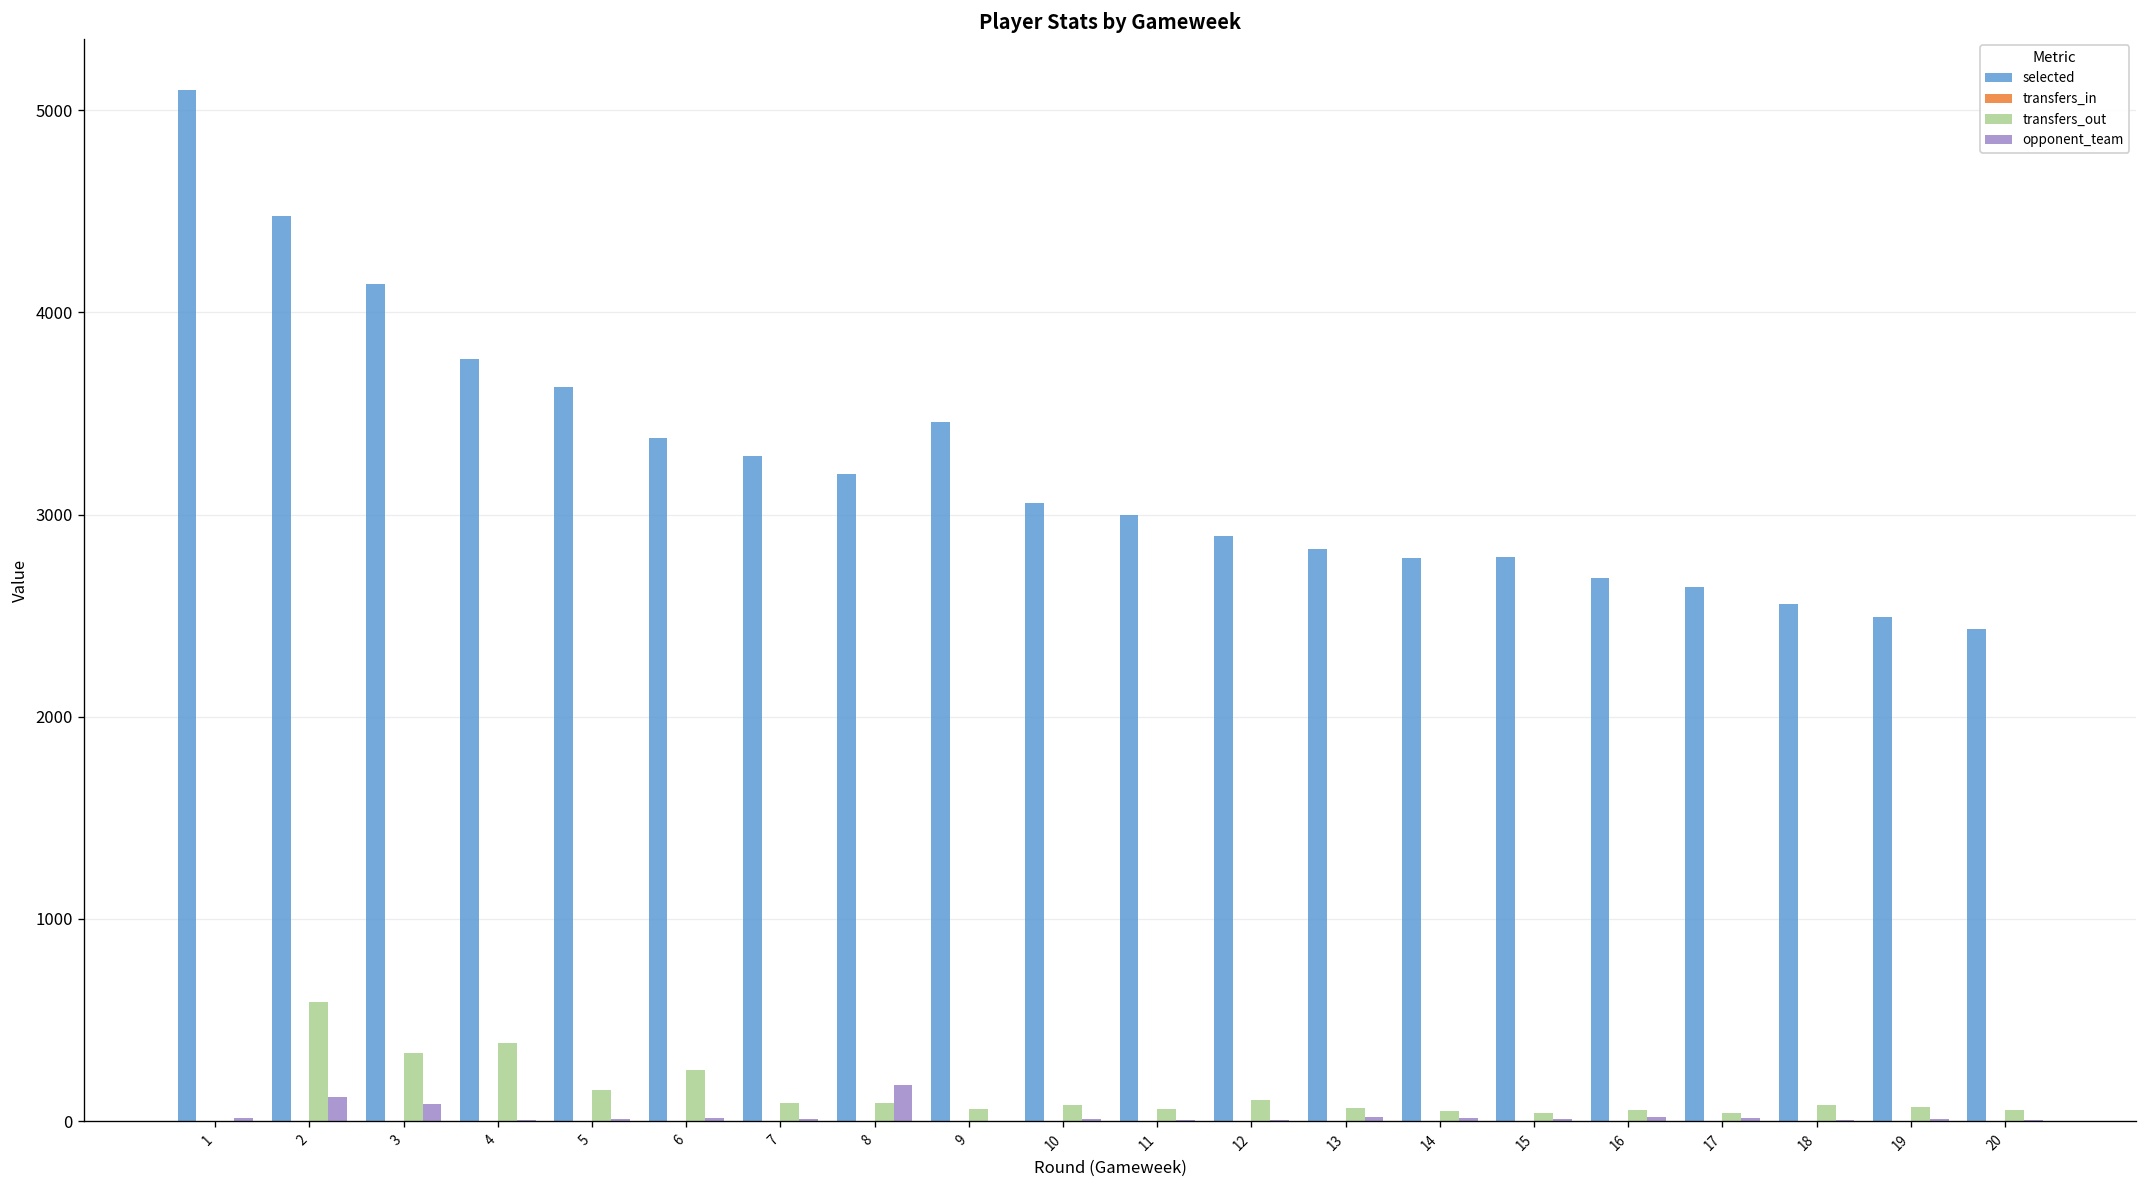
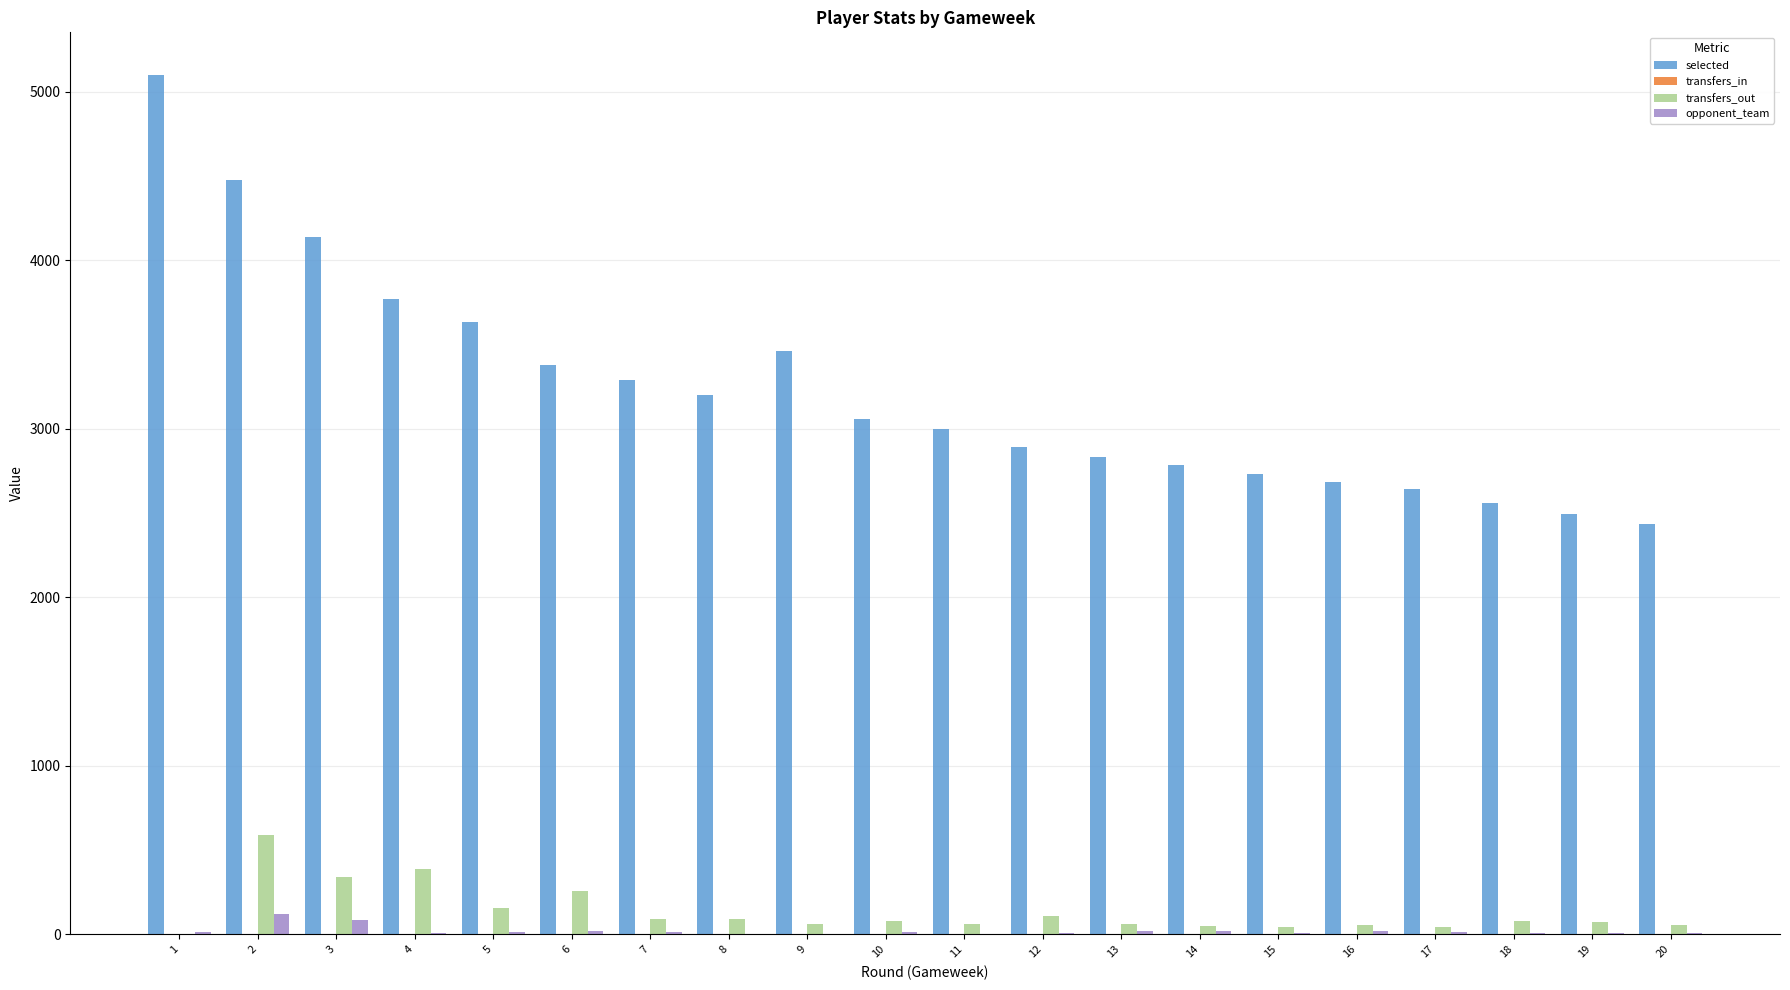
  {
    "selected": {
      "1": 5100,
      "2": 4480,
      "3": 4140,
      "4": 3770,
      "5": 3630,
      "6": 3380,
      "7": 3290,
      "8": 3200,
      "9": 3460,
      "10": 3060,
      "11": 3000,
      "12": 2890,
      "13": 2830,
      "14": 2780,
-     "15": 2790,
+     "15": 2730,
      "16": 2690,
      "17": 2640,
      "18": 2560,
      "19": 2490,
      "20": 2440
    },
    "transfers_in": {
      "1": 0,
      "2": 0,
      "3": 0,
      "4": 0,
      "5": 0,
      "6": 0,
      "7": 0,
      "8": 0,
      "9": 0,
      "10": 0,
      "11": 0,
      "12": 0,
      "13": 0,
      "14": 0,
      "15": 0,
      "16": 0,
      "17": 0,
      "18": 0,
      "19": 0,
      "20": 0
    },
    "transfers_out": {
      "1": 0,
      "2": 590,
      "3": 340,
      "4": 390,
      "5": 150,
      "6": 260,
      "7": 90,
      "8": 90,
      "9": 60,
      "10": 80,
      "11": 60,
      "12": 110,
      "13": 60,
      "14": 50,
      "15": 40,
      "16": 60,
      "17": 40,
      "18": 80,
      "19": 70,
      "20": 60
    },
    "opponent_team": {
      "1": 20,
      "2": 120,
      "3": 80,
      "6": 20,
-     "8": 180,
+     "8": 0,
      "13": 20,
      "14": 20,
      "16": 20
    }
  }
